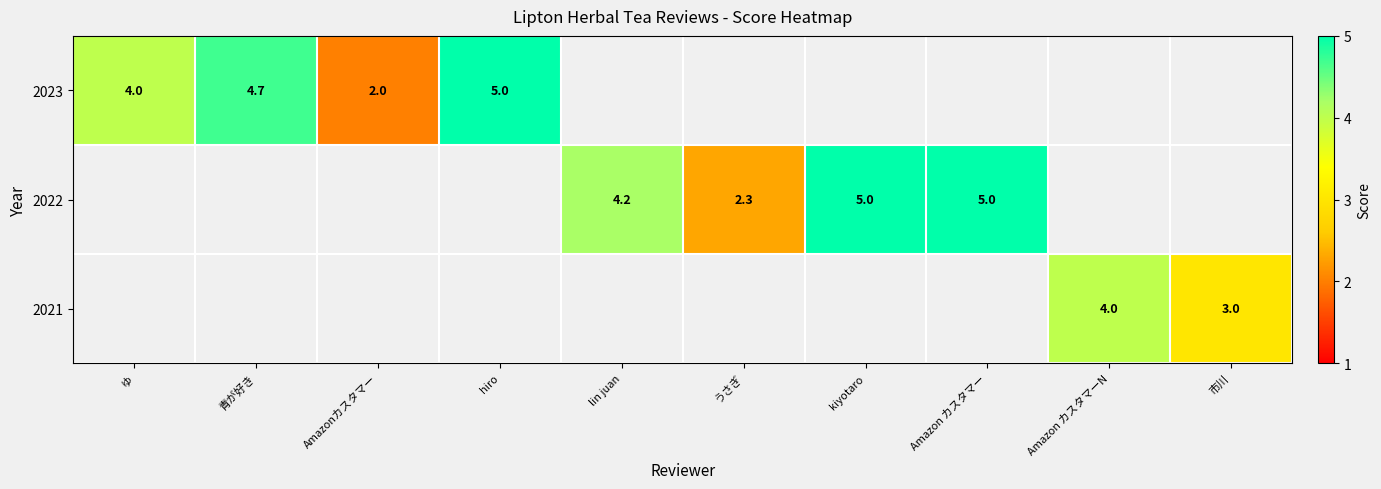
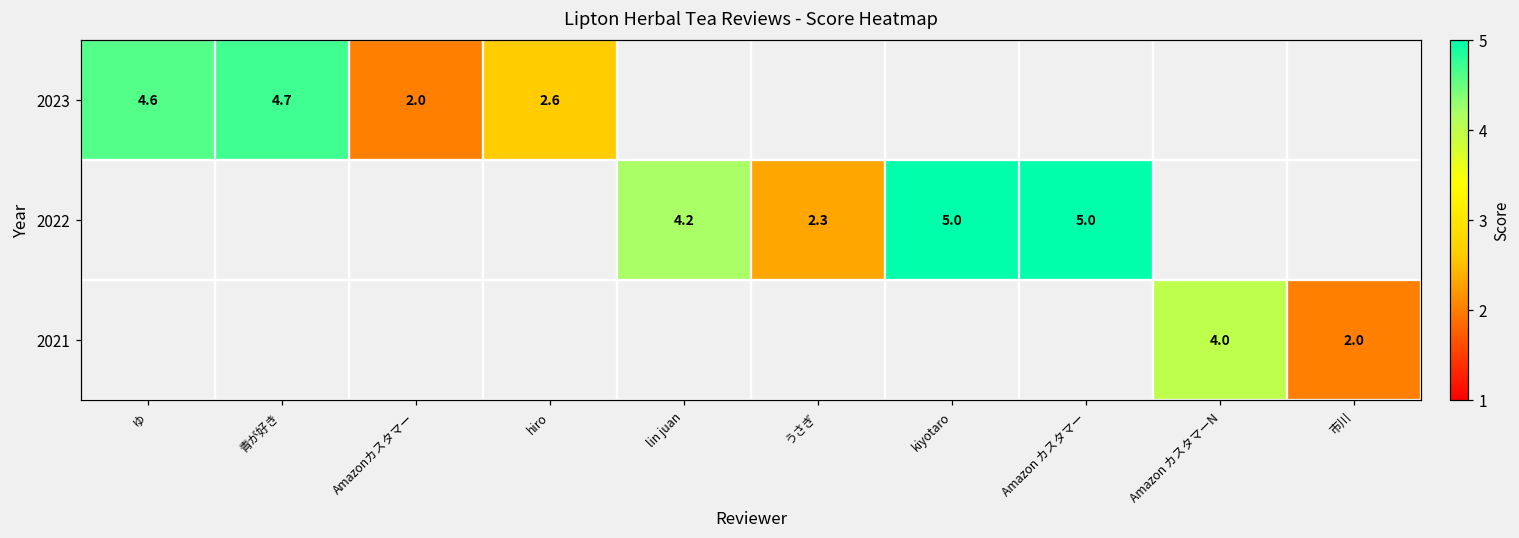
  {
    "2023": {
-     "ゆ": 4.0,
+     "ゆ": 4.6,
      "青が好き": 4.7,
      "Amazonカスタマー": 2.0,
-     "hiro": 5.0
+     "hiro": 2.6
    },
    "2022": {
      "lin juan": 4.2,
      "うさぎ": 2.3,
      "kiyotaro": 5.0,
      "Amazon カスタマー": 5.0
    },
    "2021": {
      "Amazon カスタマーN": 4.0,
-     "市川": 3.0
+     "市川": 2.0
    }
  }
